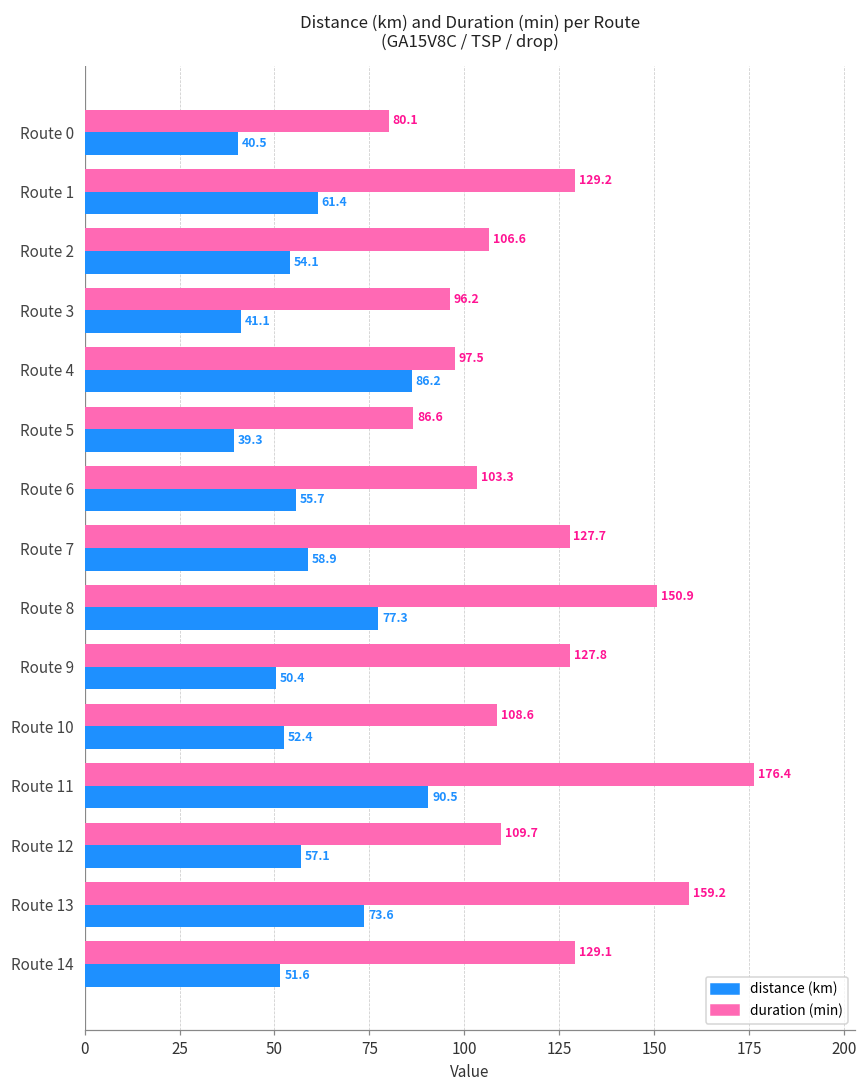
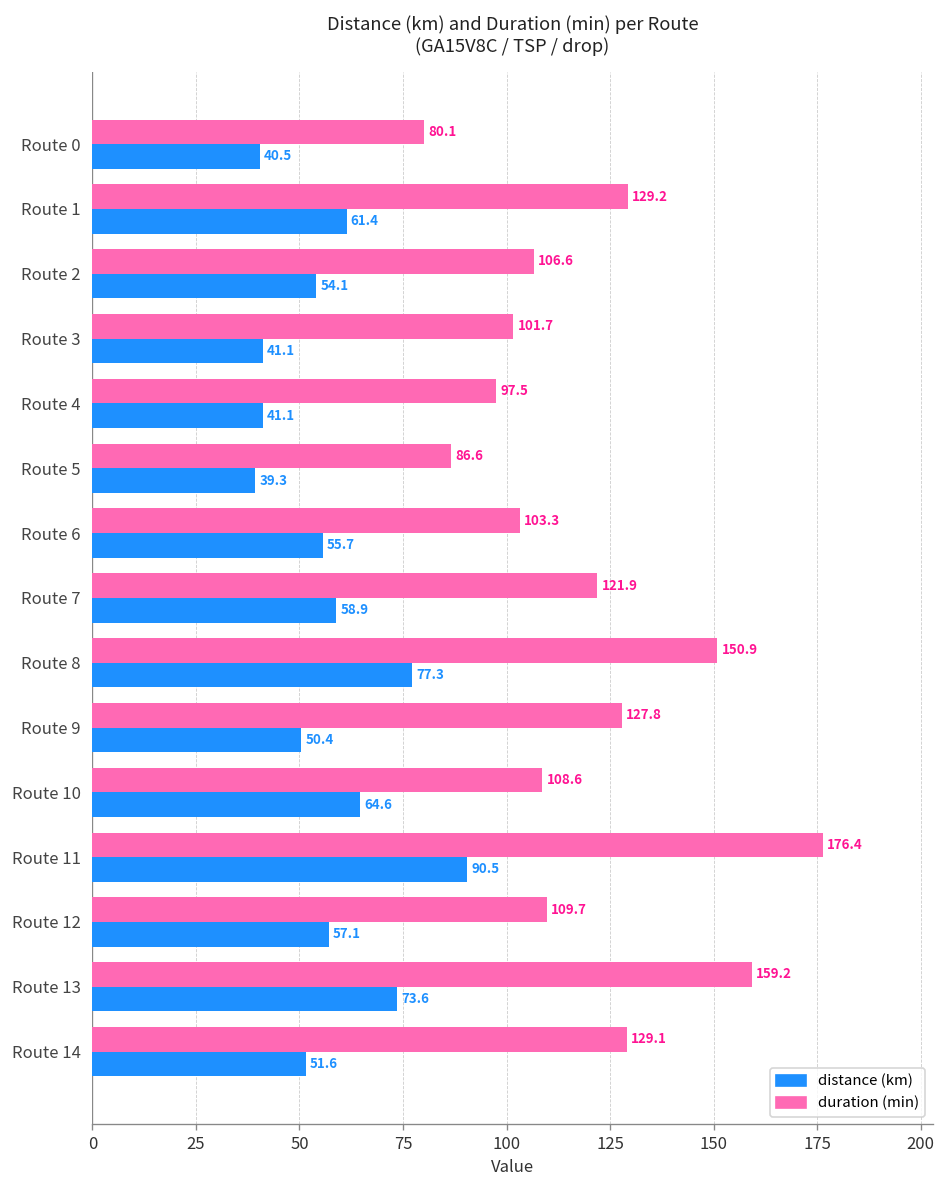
  {
    "distance (km)": {
      "Route 0": 40.5,
      "Route 1": 61.4,
      "Route 2": 54.1,
      "Route 3": 41.1,
-     "Route 4": 86.2,
+     "Route 4": 41.1,
      "Route 5": 39.3,
      "Route 6": 55.7,
      "Route 7": 58.9,
      "Route 8": 77.3,
      "Route 9": 50.4,
-     "Route 10": 52.4,
+     "Route 10": 64.6,
      "Route 11": 90.5,
      "Route 12": 57.1,
      "Route 13": 73.6,
      "Route 14": 51.6
    },
    "duration (min)": {
      "Route 0": 80.1,
      "Route 1": 129.2,
      "Route 2": 106.6,
-     "Route 3": 96.2,
+     "Route 3": 101.7,
      "Route 4": 97.5,
      "Route 5": 86.6,
      "Route 6": 103.3,
-     "Route 7": 127.7,
+     "Route 7": 121.9,
      "Route 8": 150.9,
      "Route 9": 127.8,
      "Route 10": 108.6,
      "Route 11": 176.4,
      "Route 12": 109.7,
      "Route 13": 159.2,
      "Route 14": 129.1
    }
  }
